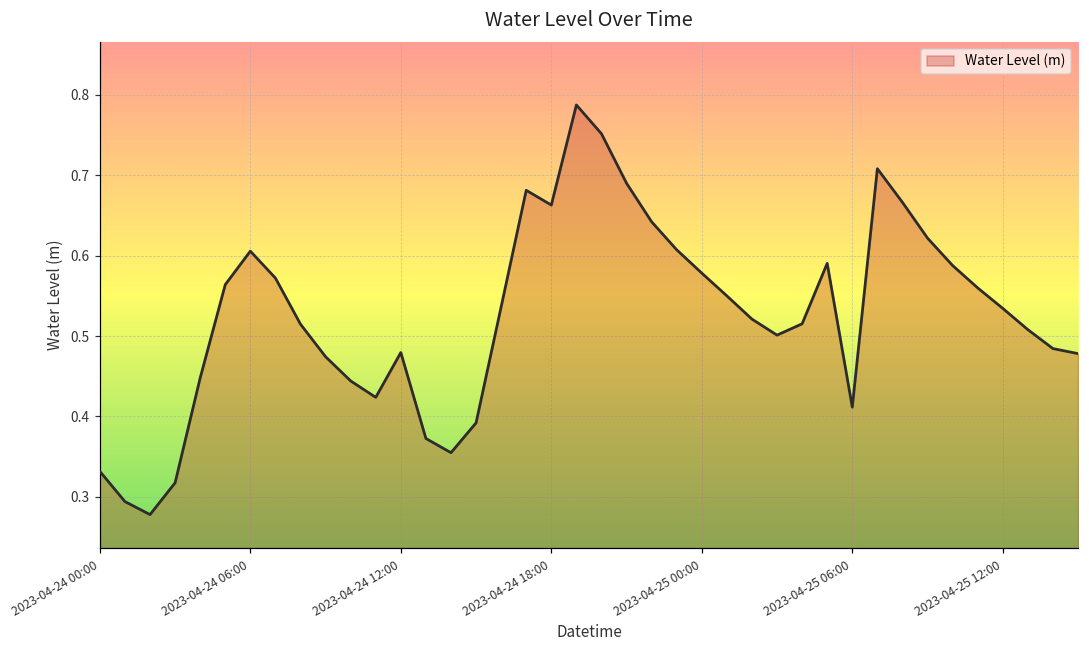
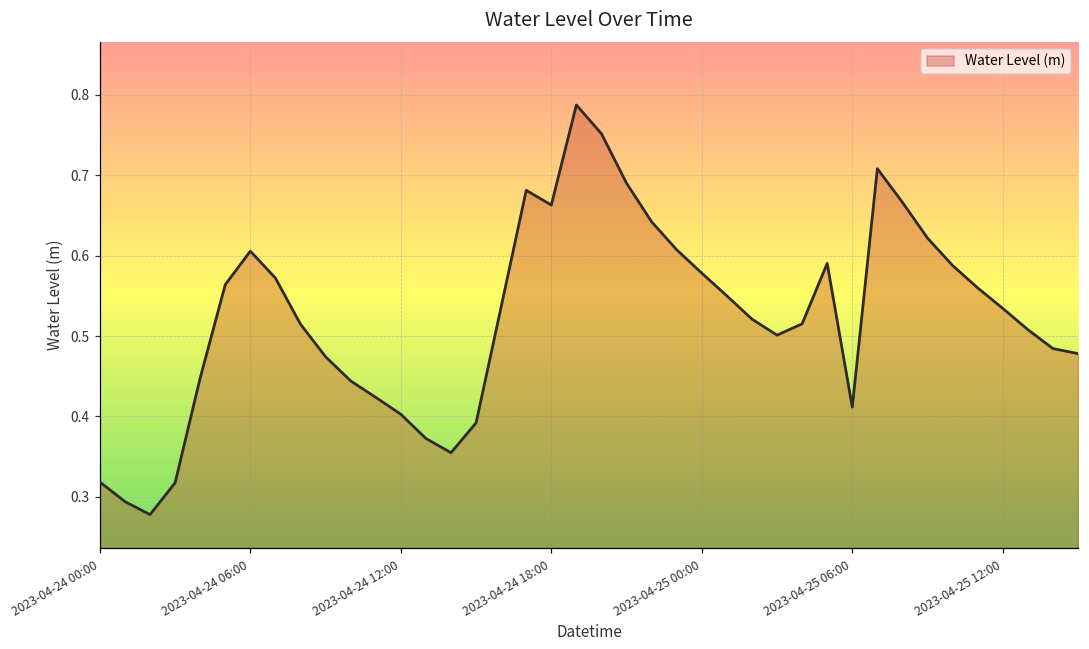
  {
-   "2023-04-24 00:00": 0.33,
+   "2023-04-24 00:00": 0.32,
    "2023-04-24 06:00": 0.61,
-   "2023-04-24 12:00": 0.48,
+   "2023-04-24 12:00": 0.40,
    "2023-04-24 18:00": 0.66,
    "2023-04-25 00:00": 0.58,
    "2023-04-25 06:00": 0.41,
    "2023-04-25 12:00": 0.53
  }
